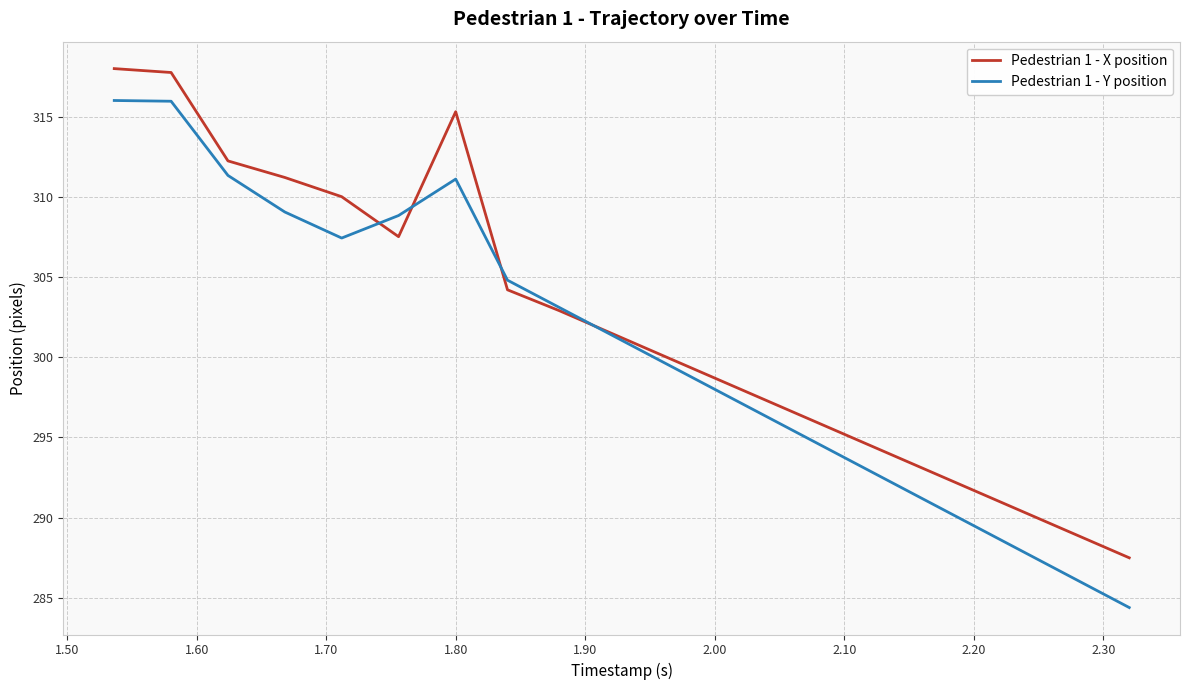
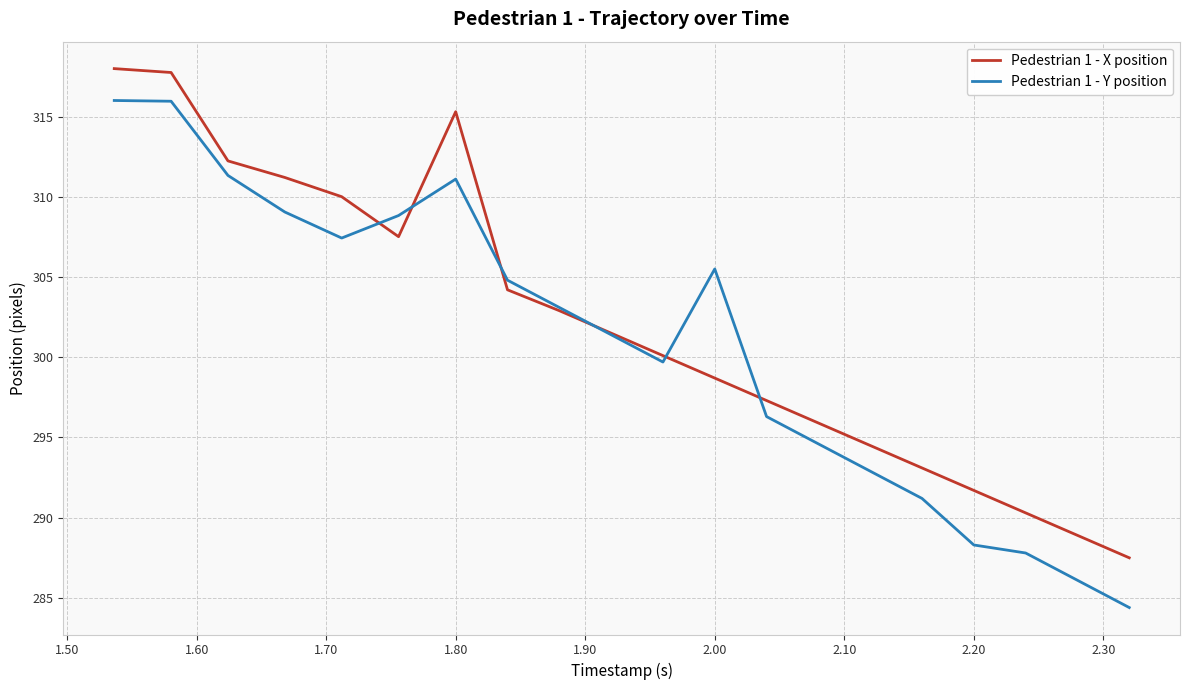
  {
    "Pedestrian 1 - X position": {
      "1.80": 315.3,
      "2.00": 298.7,
      "2.20": 291.7
    },
    "Pedestrian 1 - Y position": {
      "1.80": 311.1,
-     "2.00": 298.0,
-     "2.20": 289.5
+     "2.00": 305.5,
+     "2.20": 288.3
    }
  }
